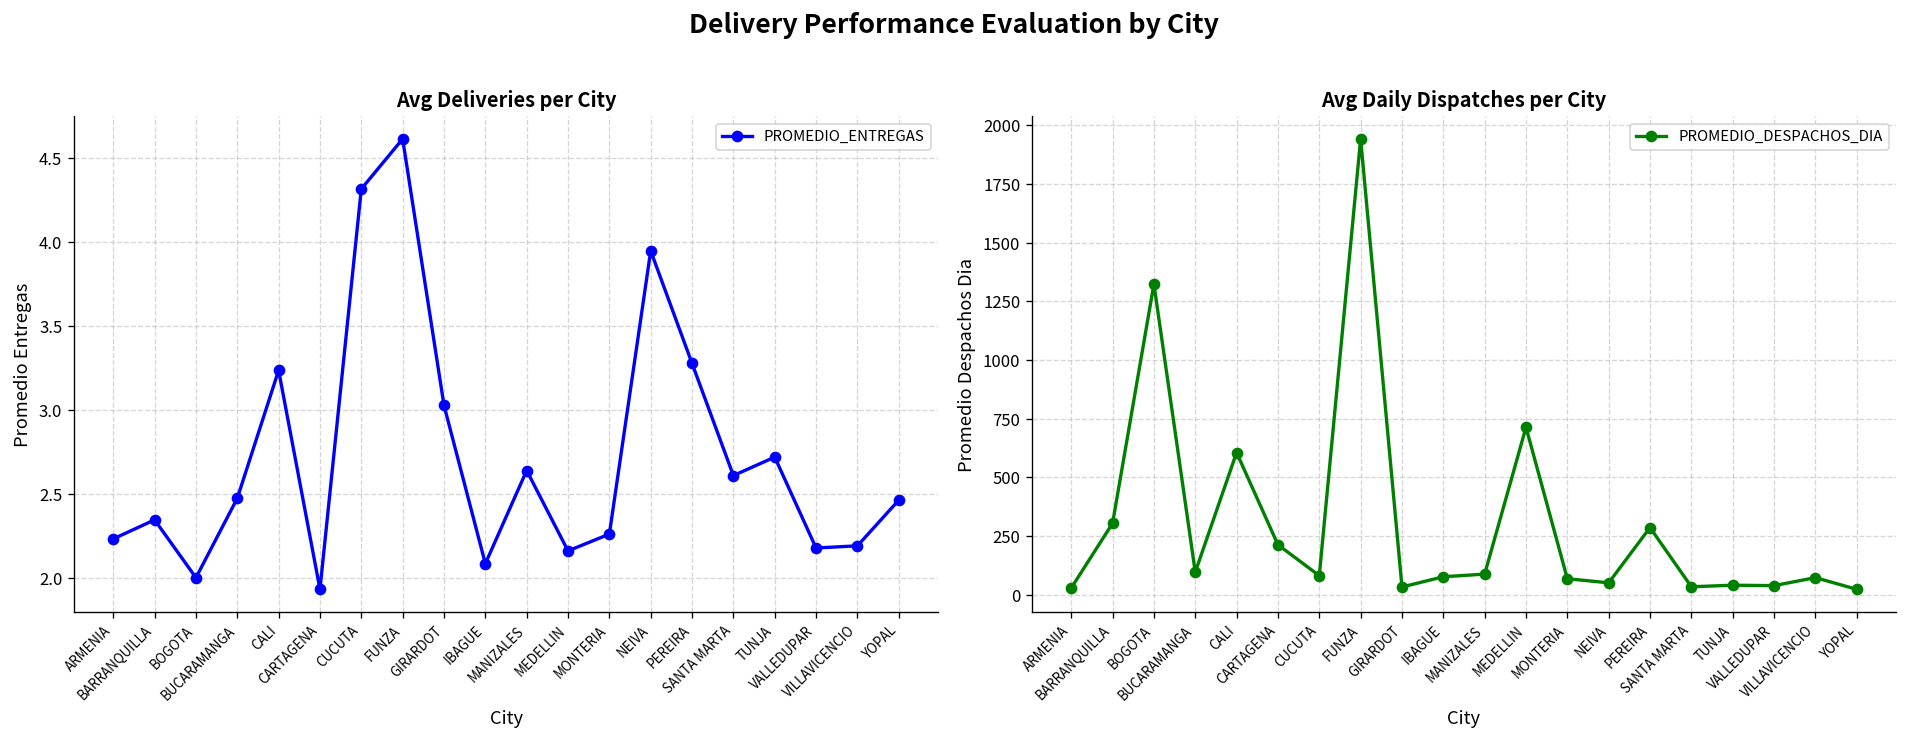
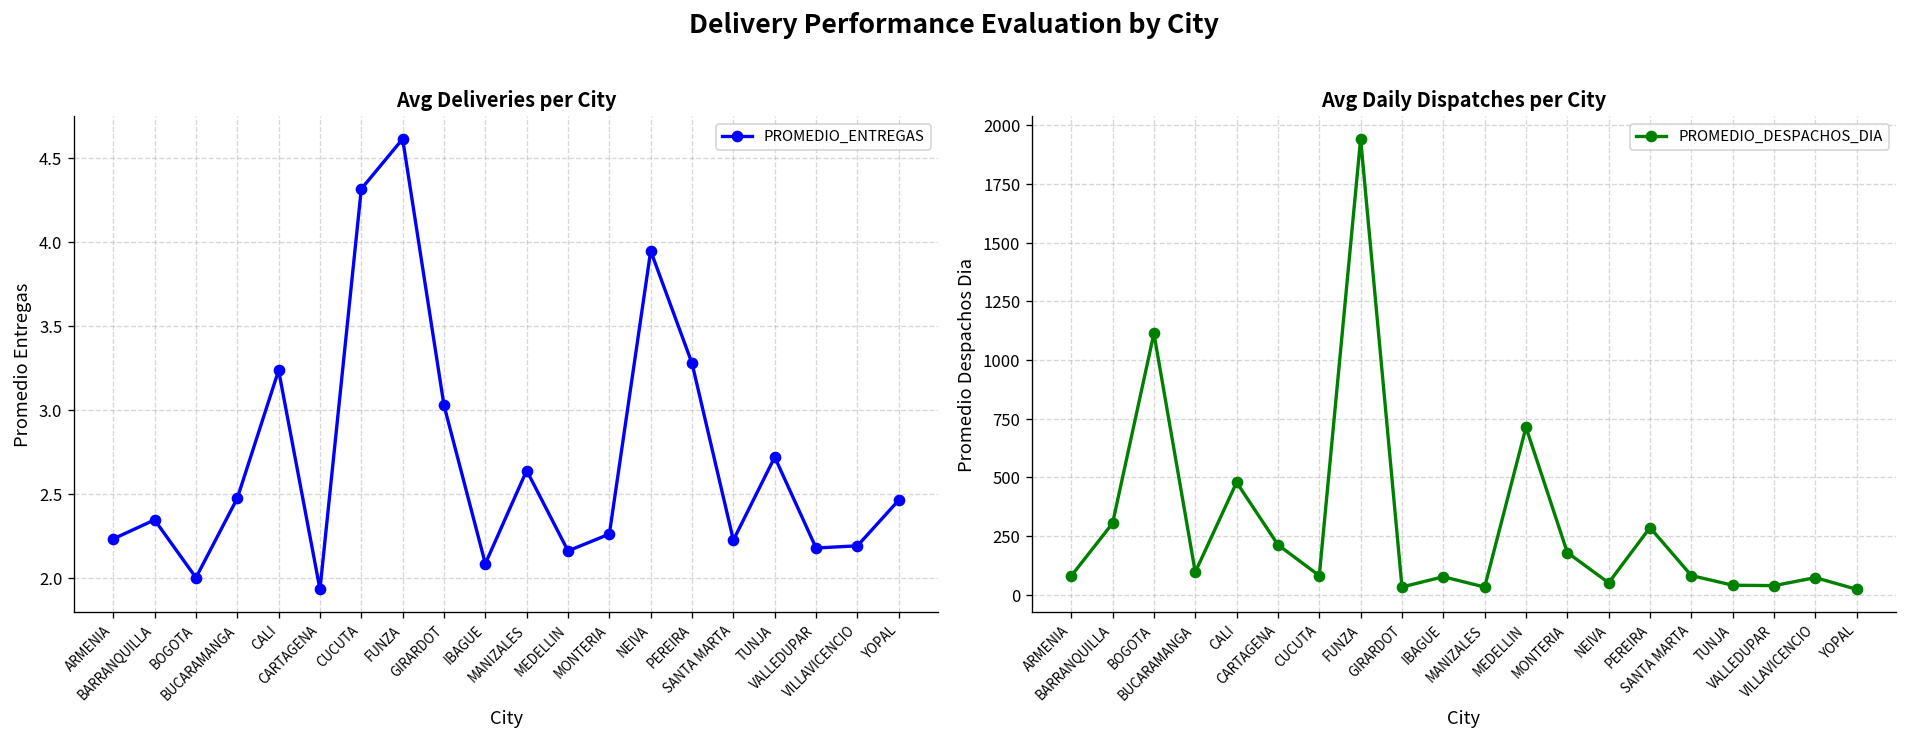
  {
    "Avg Deliveries per City": {
      "ARMENIA": 2.23,
      "BARRANQUILLA": 2.35,
      "BOGOTA": 2.00,
      "BUCARAMANGA": 2.48,
      "CALI": 3.24,
      "CARTAGENA": 1.93,
      "CUCUTA": 4.31,
      "FUNZA": 4.61,
      "GIRARDOT": 3.03,
      "IBAGUE": 2.09,
      "MANIZALES": 2.64,
      "MEDELLIN": 2.16,
      "MONTERIA": 2.26,
      "NEIVA": 3.95,
      "PEREIRA": 3.28,
-     "SANTA MARTA": 2.61,
+     "SANTA MARTA": 2.23,
      "TUNJA": 2.72,
      "VALLEDUPAR": 2.18,
      "VILLAVICENCIO": 2.19,
      "YOPAL": 2.46
    },
    "Avg Daily Dispatches per City": {
-     "ARMENIA": 30,
+     "ARMENIA": 80,
      "BARRANQUILLA": 300,
-     "BOGOTA": 1320,
+     "BOGOTA": 1110,
      "BUCARAMANGA": 100,
-     "CALI": 610,
+     "CALI": 480,
      "CARTAGENA": 210,
      "CUCUTA": 80,
      "FUNZA": 1940,
      "GIRARDOT": 30,
      "IBAGUE": 80,
-     "MANIZALES": 90,
+     "MANIZALES": 30,
      "MEDELLIN": 710,
-     "MONTERIA": 70,
+     "MONTERIA": 180,
      "NEIVA": 50,
      "PEREIRA": 290,
-     "SANTA MARTA": 30,
+     "SANTA MARTA": 80,
      "TUNJA": 40,
      "VALLEDUPAR": 40,
      "VILLAVICENCIO": 70,
      "YOPAL": 20
    }
  }
